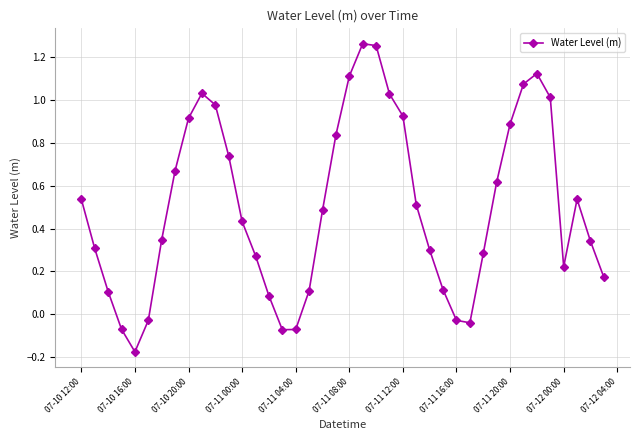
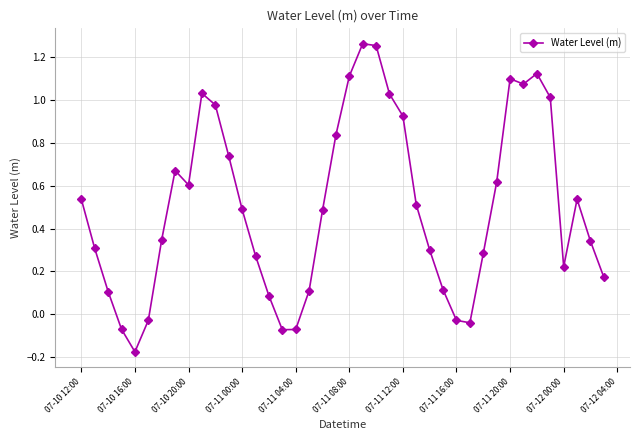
  {
    "07-10 12:00": 0.54,
    "07-10 16:00": -0.18,
-   "07-10 20:00": 0.92,
-   "07-11 00:00": 0.43,
+   "07-10 20:00": 0.60,
+   "07-11 00:00": 0.49,
    "07-11 04:00": -0.07,
    "07-11 08:00": 1.11,
    "07-11 12:00": 0.93,
    "07-11 16:00": -0.03,
-   "07-11 20:00": 0.89,
+   "07-11 20:00": 1.10,
    "07-12 00:00": 0.22
  }
